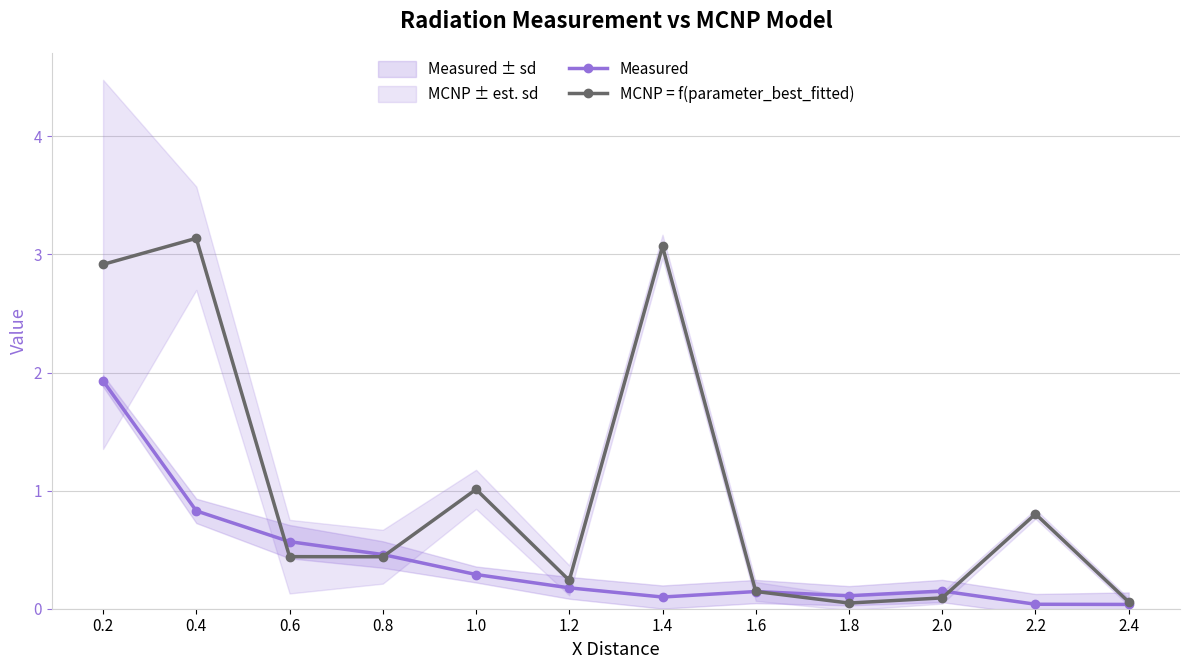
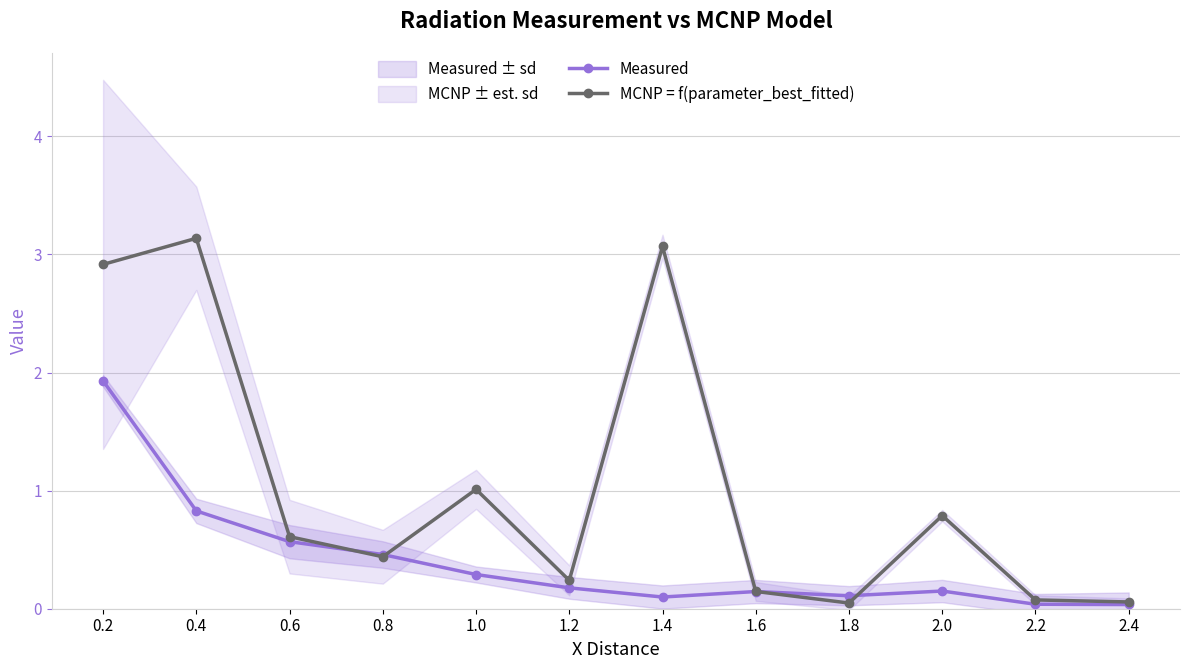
  {
    "MCNP = f(parameter_best_fitted)": {
      "0.2": 2.92,
      "0.4": 3.14,
-     "0.6": 0.44,
+     "0.6": 0.61,
      "1.0": 1.01,
      "1.2": 0.24,
      "1.4": 3.07,
      "1.8": 0.05,
-     "2.0": 0.09,
-     "2.2": 0.80
+     "2.0": 0.79,
+     "2.2": 0.07
    }
  }
